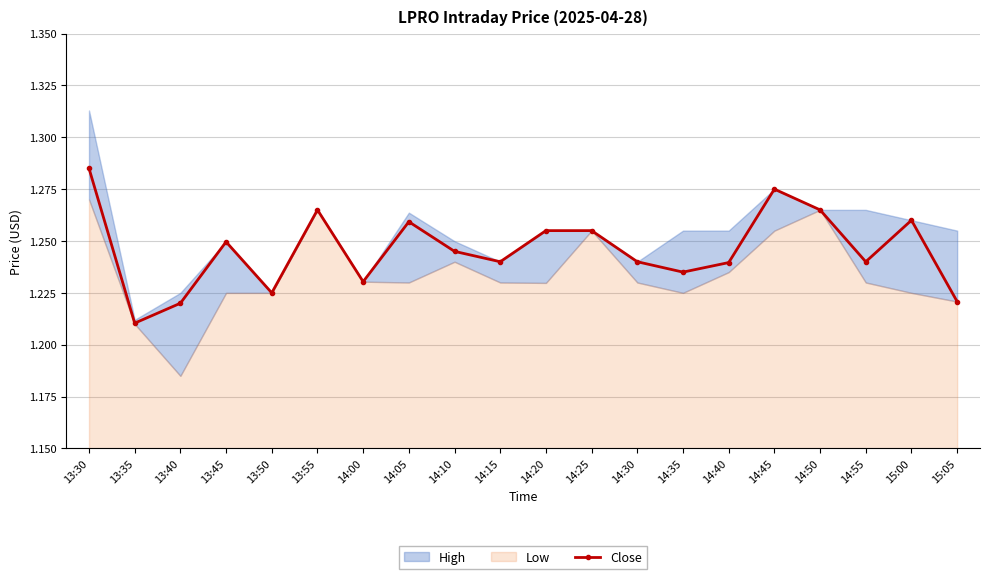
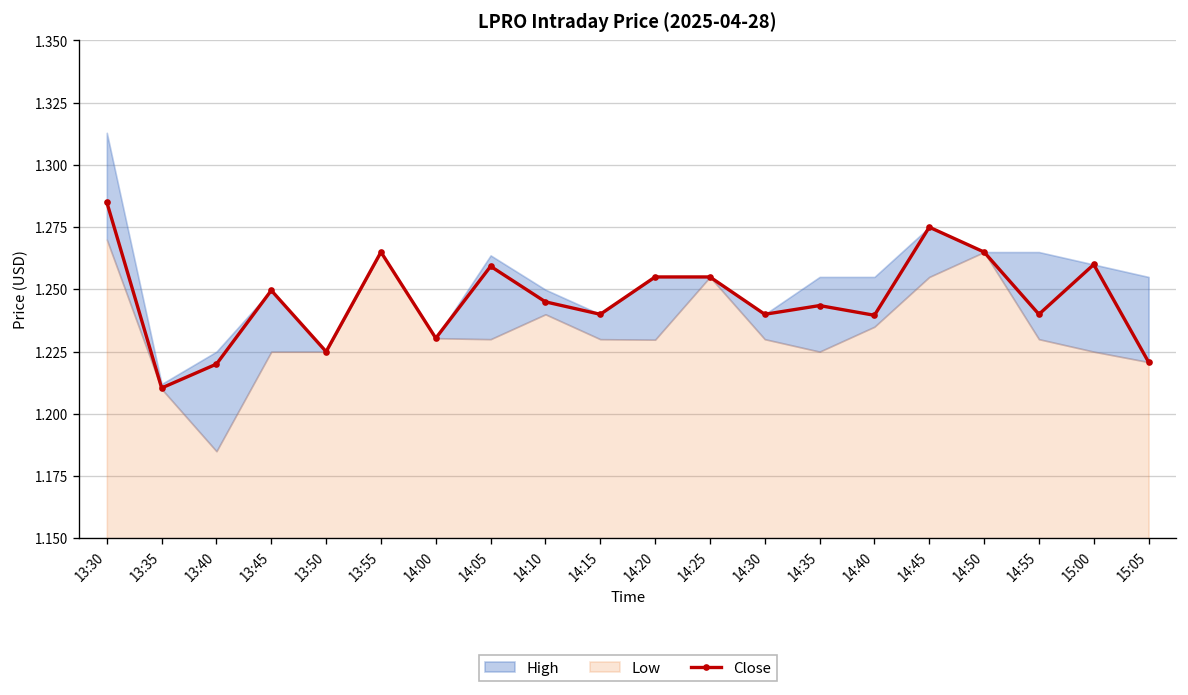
  {
    "Close": {
      "13:30": 1.285,
      "13:40": 1.220,
      "14:05": 1.259,
      "14:10": 1.245,
-     "14:35": 1.235,
+     "14:35": 1.244,
      "14:40": 1.240,
      "14:55": 1.240
    },
    "Low": {
      "13:30": 1.270,
      "13:40": 1.185,
      "13:45": 1.225,
      "14:05": 1.230,
      "14:10": 1.240,
      "14:15": 1.230,
      "14:20": 1.230,
      "14:30": 1.230,
      "14:35": 1.225,
      "14:40": 1.235,
      "14:45": 1.255,
      "14:55": 1.230,
      "15:00": 1.225
    }
  }
